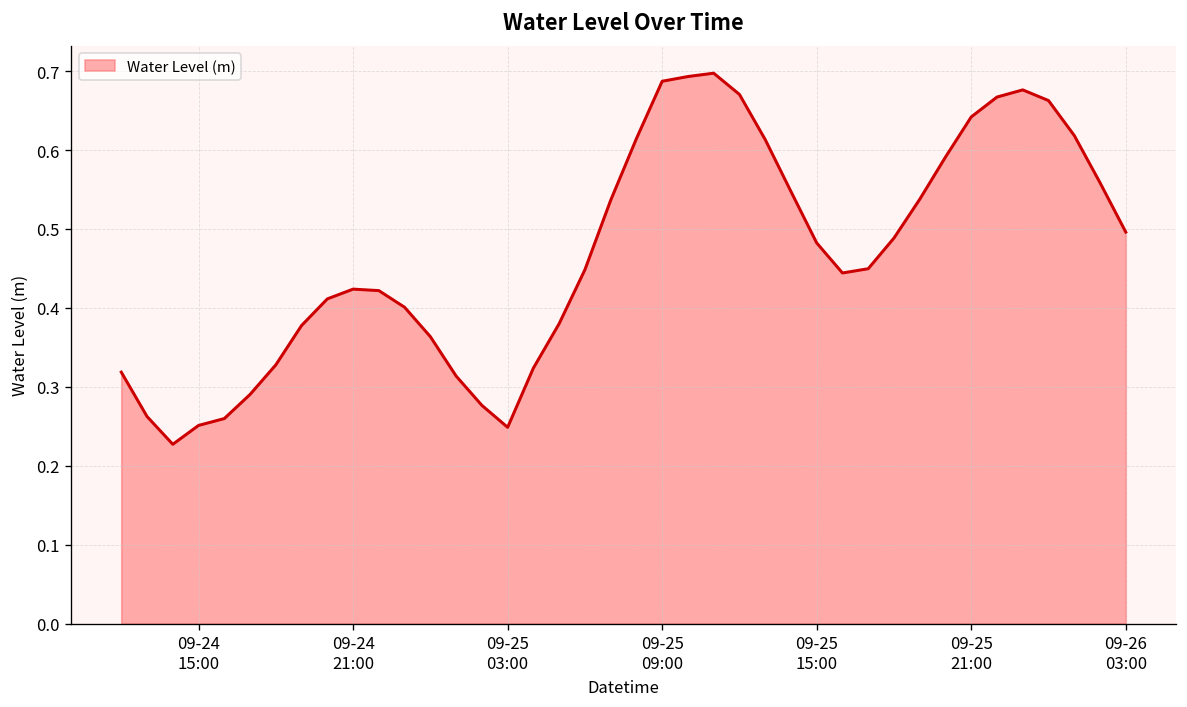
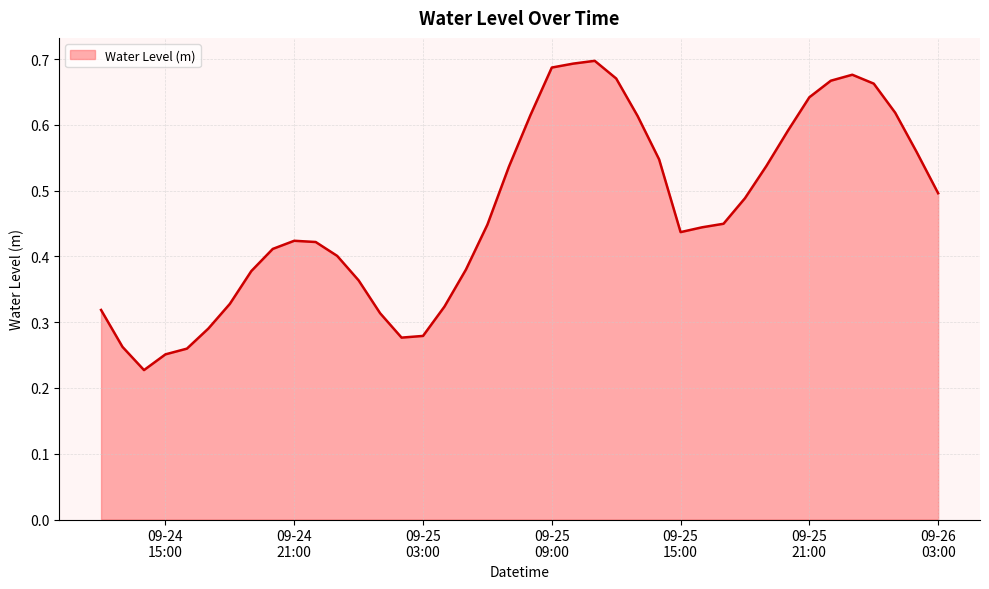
  {
    "09-24 15:00": 0.25,
    "09-24 21:00": 0.42,
-   "09-25 03:00": 0.25,
+   "09-25 03:00": 0.28,
    "09-25 09:00": 0.69,
-   "09-25 15:00": 0.48,
+   "09-25 15:00": 0.44,
    "09-25 21:00": 0.64,
    "09-26 03:00": 0.50
  }
